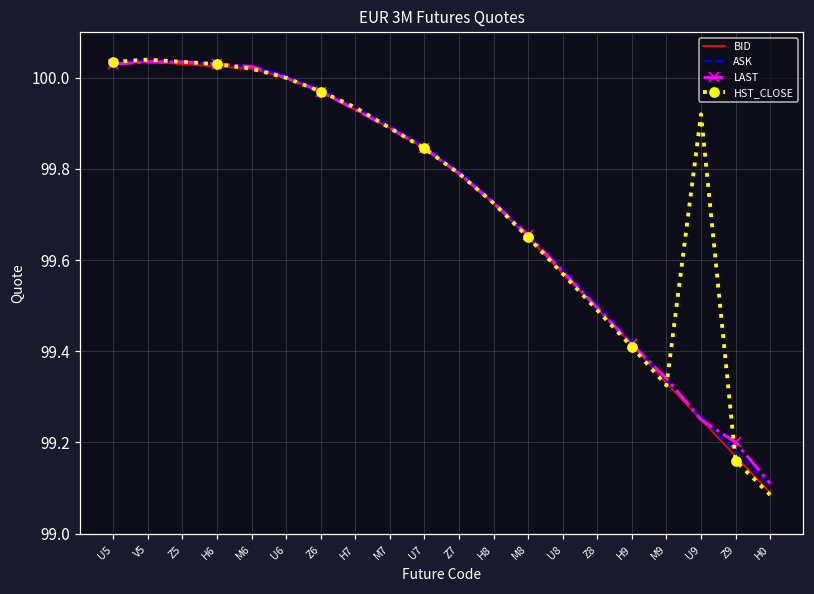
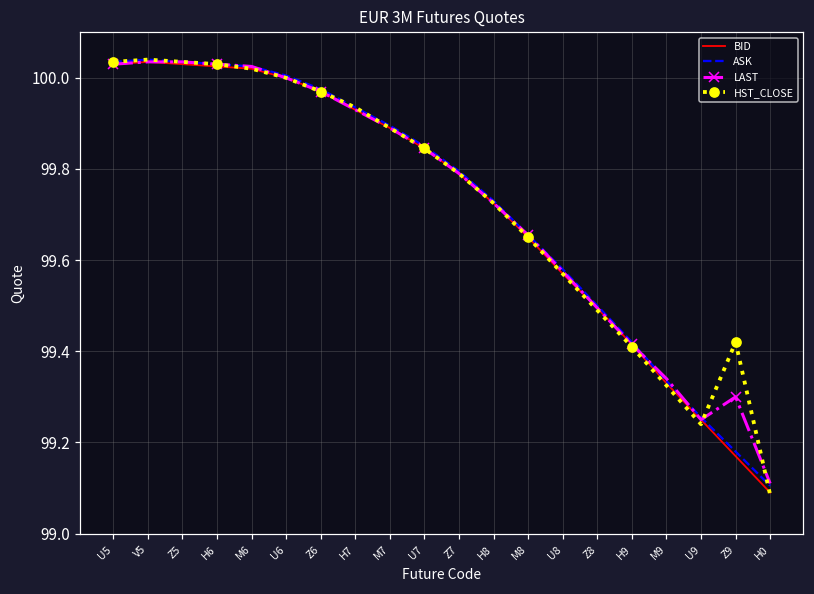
  {
    "BID": {
      "Z9": 99.17
    },
    "ASK": {
      "Z9": 99.18
    },
    "LAST": {
-     "Z9": 99.2
+     "Z9": 99.3
    },
    "HST_CLOSE": {
-     "U9": 99.92,
-     "Z9": 99.16
+     "U9": 99.24,
+     "Z9": 99.42
    }
  }
